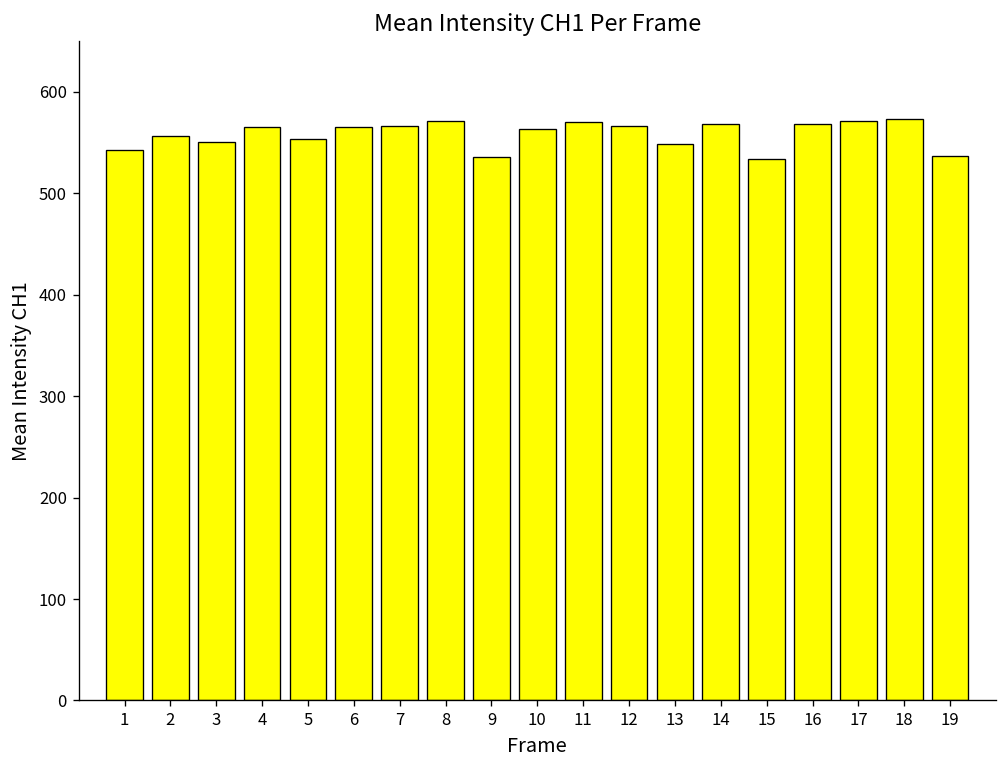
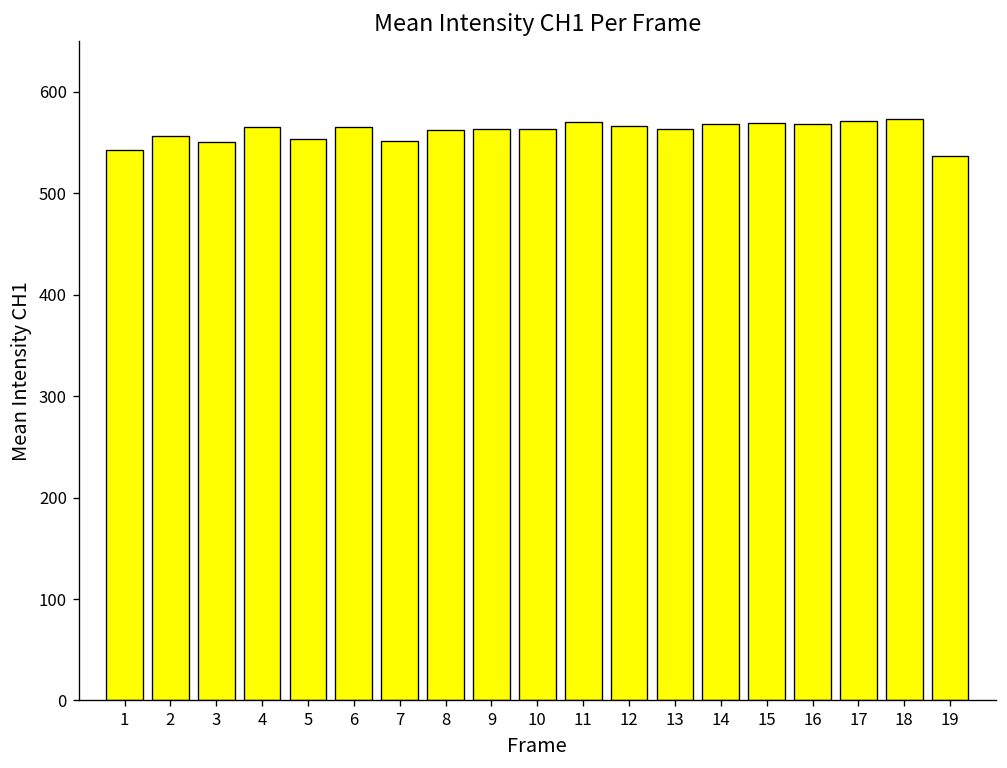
  {
    "1": 540,
    "2": 560,
    "3": 550,
    "4": 570,
    "5": 550,
    "6": 570,
-   "7": 570,
-   "8": 570,
-   "9": 540,
+   "7": 550,
+   "8": 560,
+   "9": 560,
    "10": 560,
    "11": 570,
    "12": 570,
-   "13": 550,
+   "13": 560,
    "14": 570,
-   "15": 530,
+   "15": 570,
    "16": 570,
    "17": 570,
    "18": 570,
    "19": 540
  }
